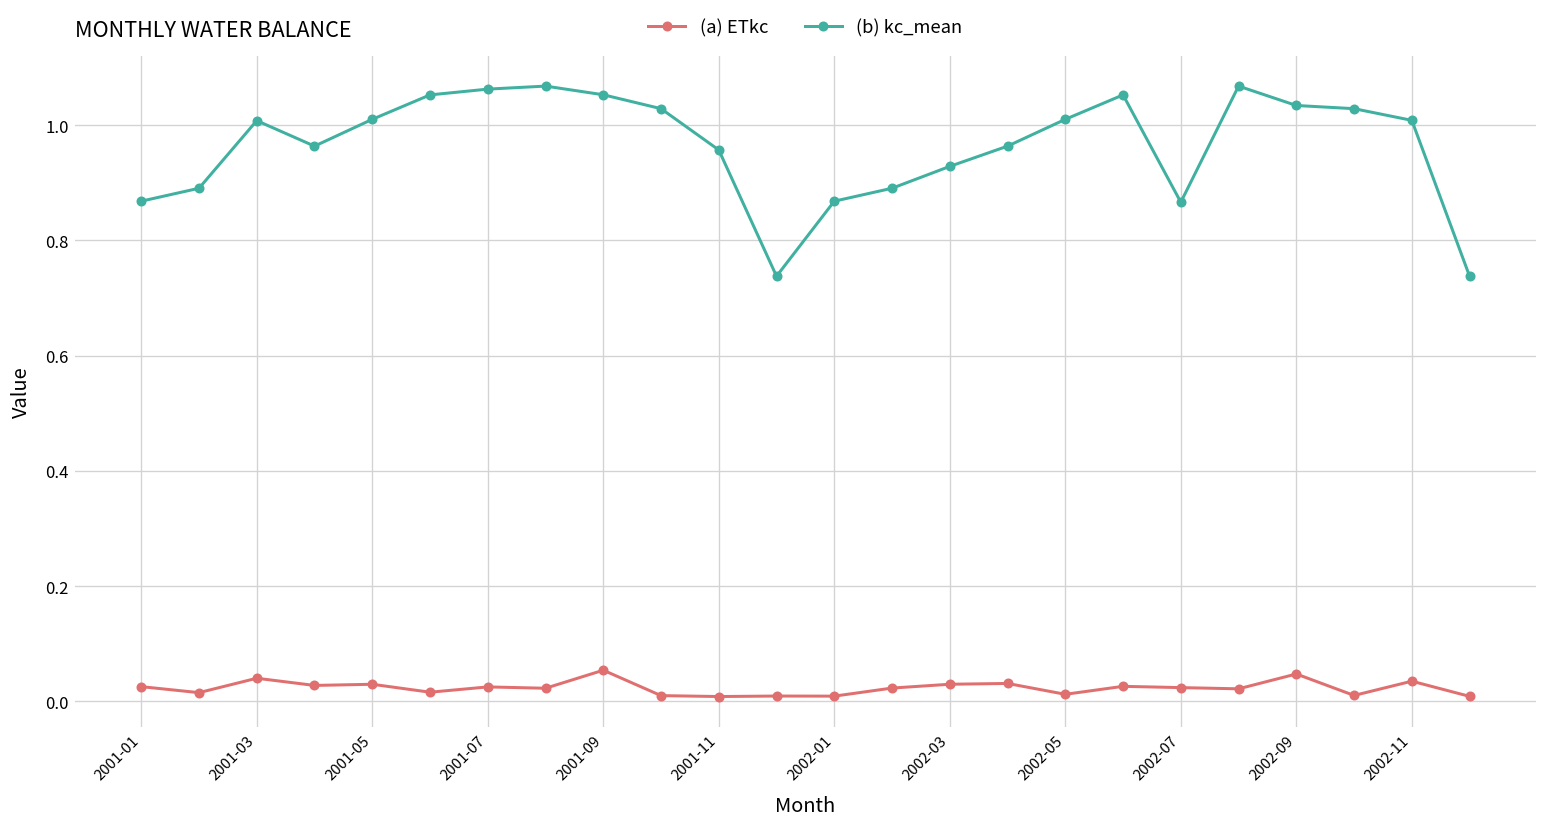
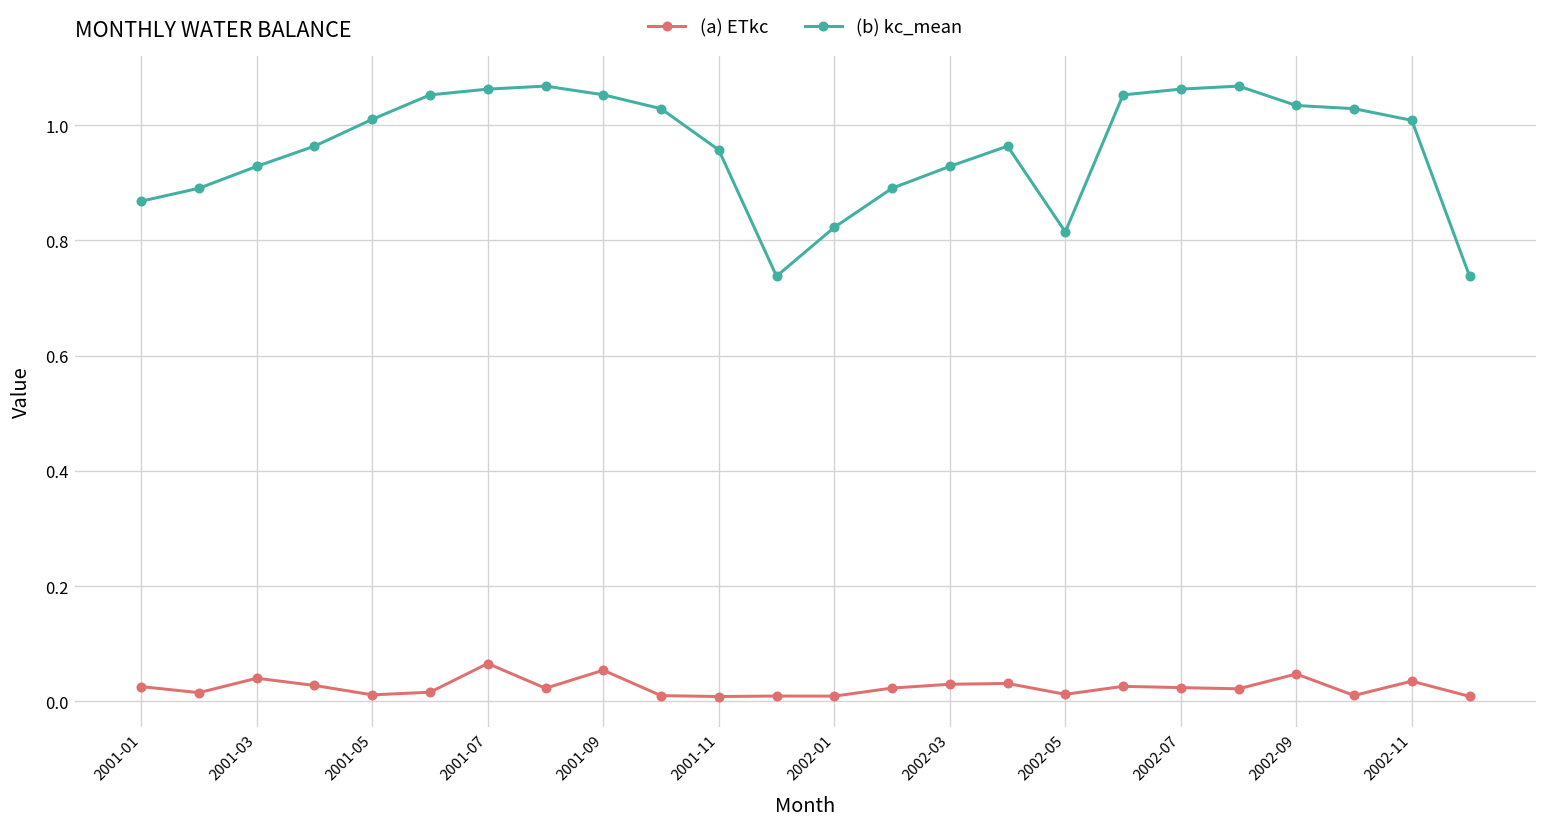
  {
    "(a) ETkc": {
      "2001-01": 0.03,
      "2001-03": 0.04,
-     "2001-05": 0.03,
-     "2001-07": 0.03,
+     "2001-05": 0.01,
+     "2001-07": 0.07,
      "2001-09": 0.05,
      "2001-11": 0.01,
      "2002-01": 0.01,
      "2002-03": 0.03,
      "2002-05": 0.01,
      "2002-07": 0.02,
      "2002-09": 0.05,
      "2002-11": 0.04
    },
    "(b) kc_mean": {
      "2001-01": 0.87,
-     "2001-03": 1.01,
+     "2001-03": 0.93,
      "2001-05": 1.01,
      "2001-07": 1.06,
      "2001-09": 1.05,
      "2001-11": 0.96,
-     "2002-01": 0.87,
+     "2002-01": 0.82,
      "2002-03": 0.93,
-     "2002-05": 1.01,
-     "2002-07": 0.87,
+     "2002-05": 0.81,
+     "2002-07": 1.06,
      "2002-09": 1.03,
      "2002-11": 1.01
    }
  }
